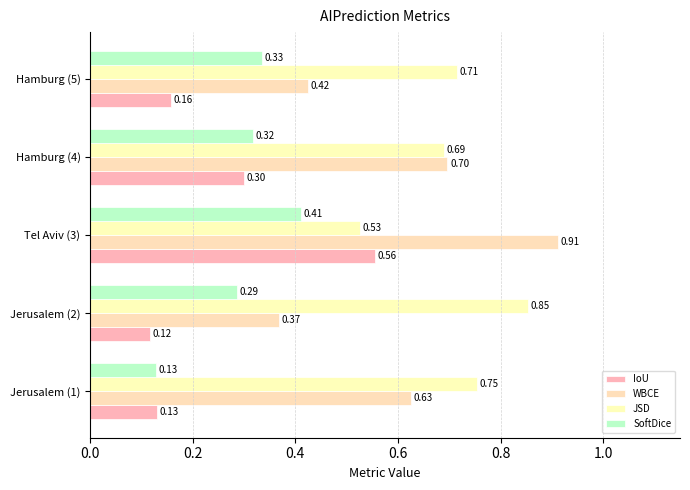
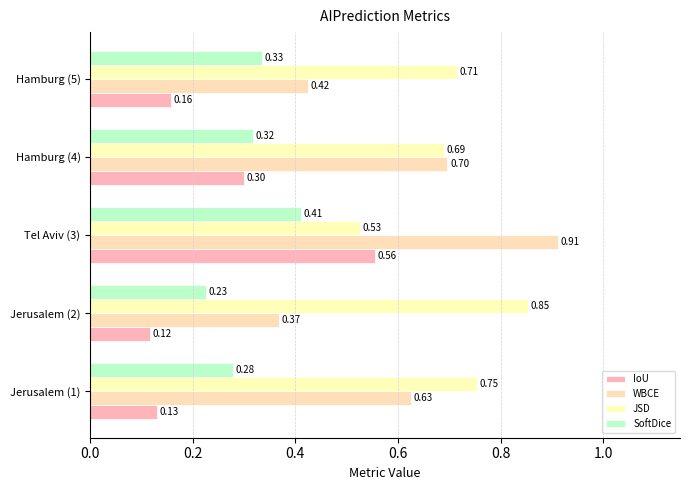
  {
    "SoftDice": {
      "Hamburg (5)": 0.33,
      "Hamburg (4)": 0.32,
      "Tel Aviv (3)": 0.41,
-     "Jerusalem (2)": 0.29,
-     "Jerusalem (1)": 0.13
+     "Jerusalem (2)": 0.23,
+     "Jerusalem (1)": 0.28
    }
  }
